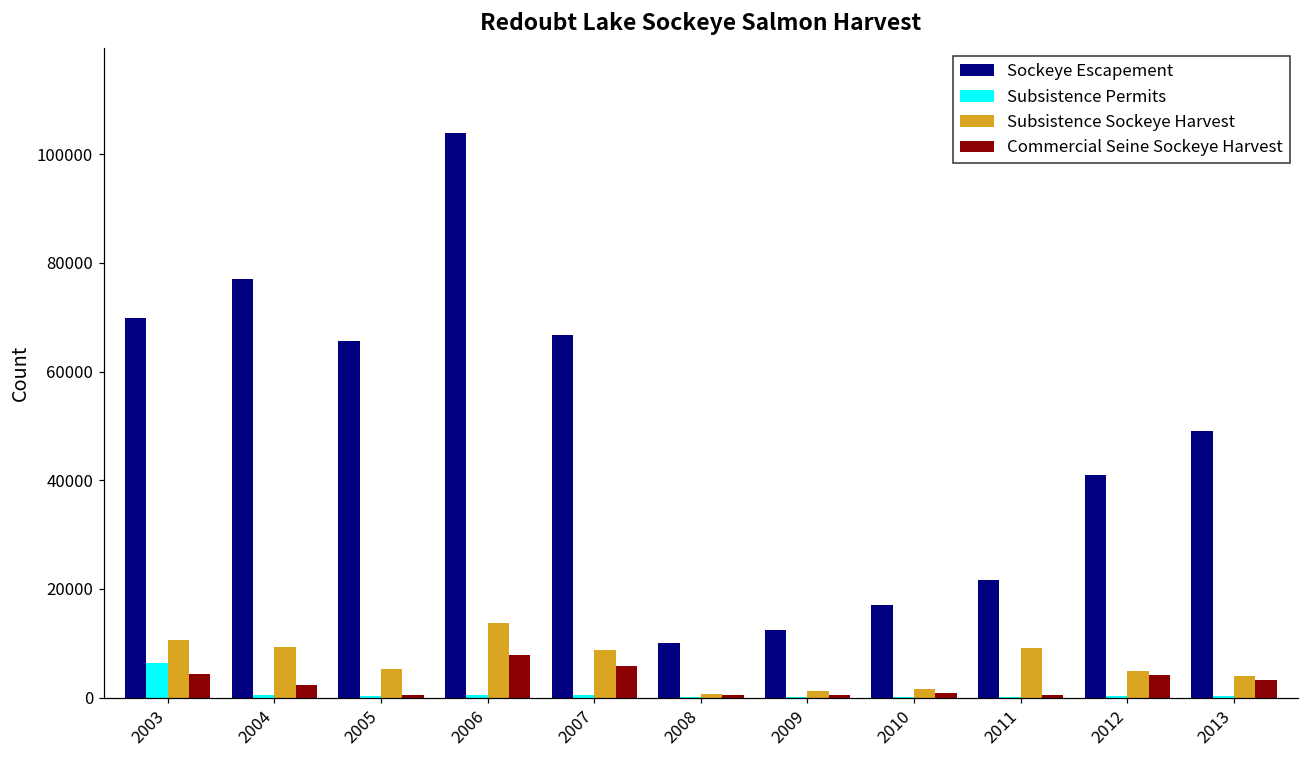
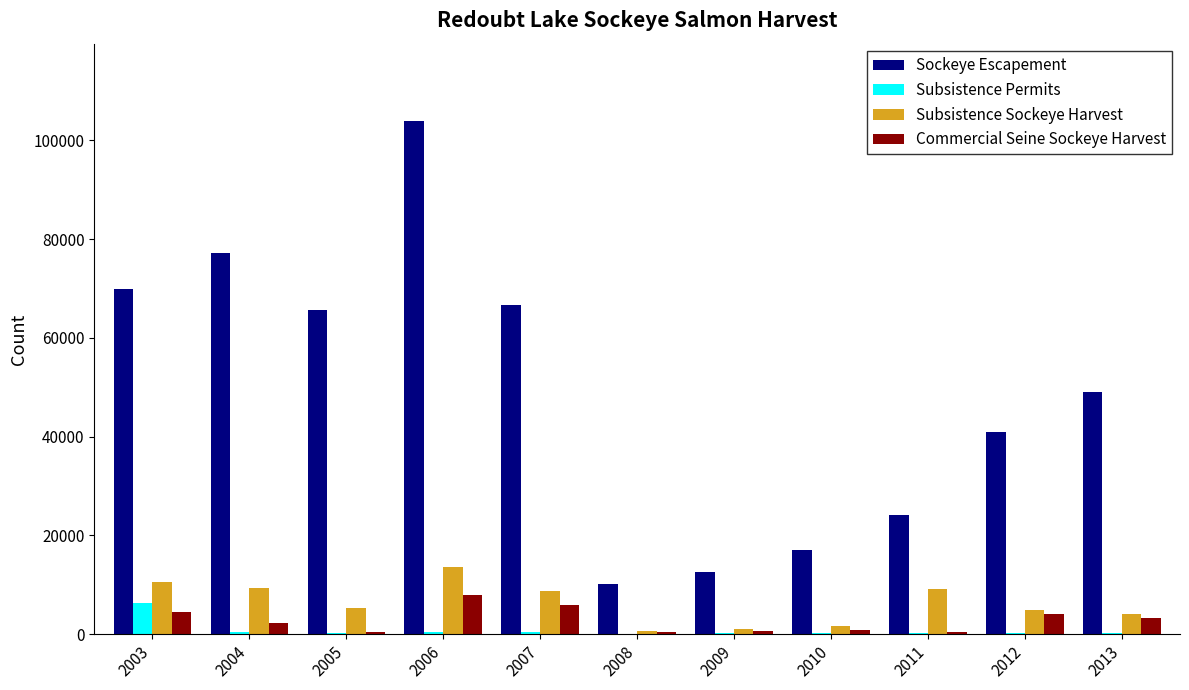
  {
    "Sockeye Escapement": {
      "2003": 70000,
      "2004": 77000,
      "2005": 66000,
      "2006": 104000,
      "2007": 67000,
      "2008": 10000,
      "2009": 13000,
      "2010": 17000,
-     "2011": 22000,
+     "2011": 24000,
      "2012": 41000,
      "2013": 49000
    },
    "Subsistence Permits": {
      "2003": 6000,
      "2006": 1000
    },
    "Subsistence Sockeye Harvest": {
      "2003": 11000,
      "2004": 9000,
      "2005": 5000,
      "2006": 14000,
      "2007": 9000,
      "2008": 1000,
      "2009": 1000,
      "2010": 2000,
      "2011": 9000,
      "2012": 5000,
      "2013": 4000
    },
    "Commercial Seine Sockeye Harvest": {
      "2003": 4000,
      "2004": 2000,
      "2006": 8000,
      "2007": 6000,
      "2009": 1000,
      "2010": 1000,
      "2012": 4000,
      "2013": 3000
    }
  }
